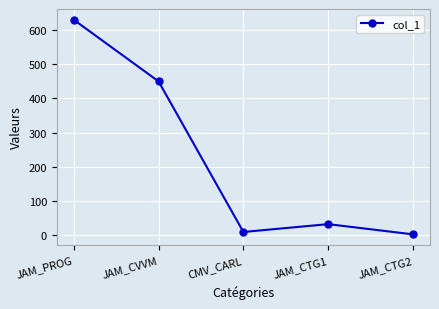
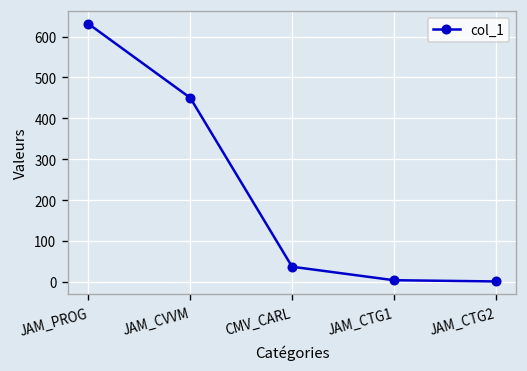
  {
    "JAM_PROG": 630,
    "JAM_CVVM": 450,
-   "CMV_CARL": 10,
-   "JAM_CTG1": 30,
+   "CMV_CARL": 40,
+   "JAM_CTG1": 0,
    "JAM_CTG2": 0
  }
